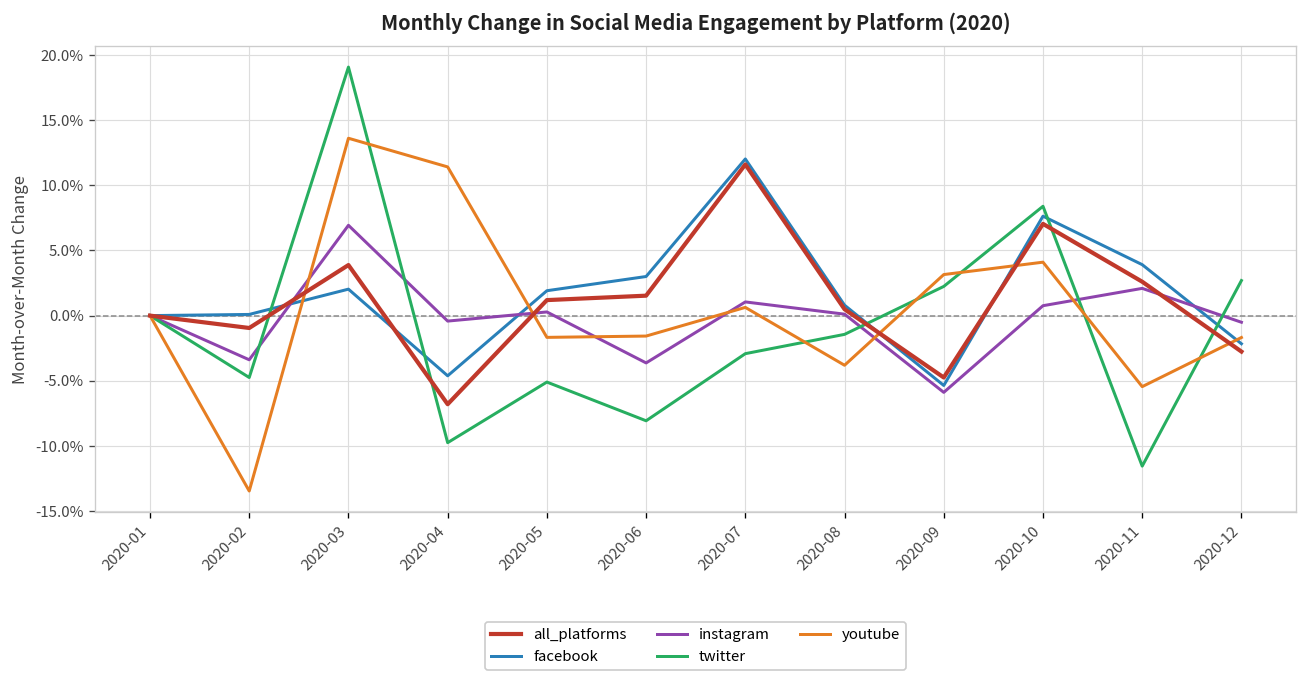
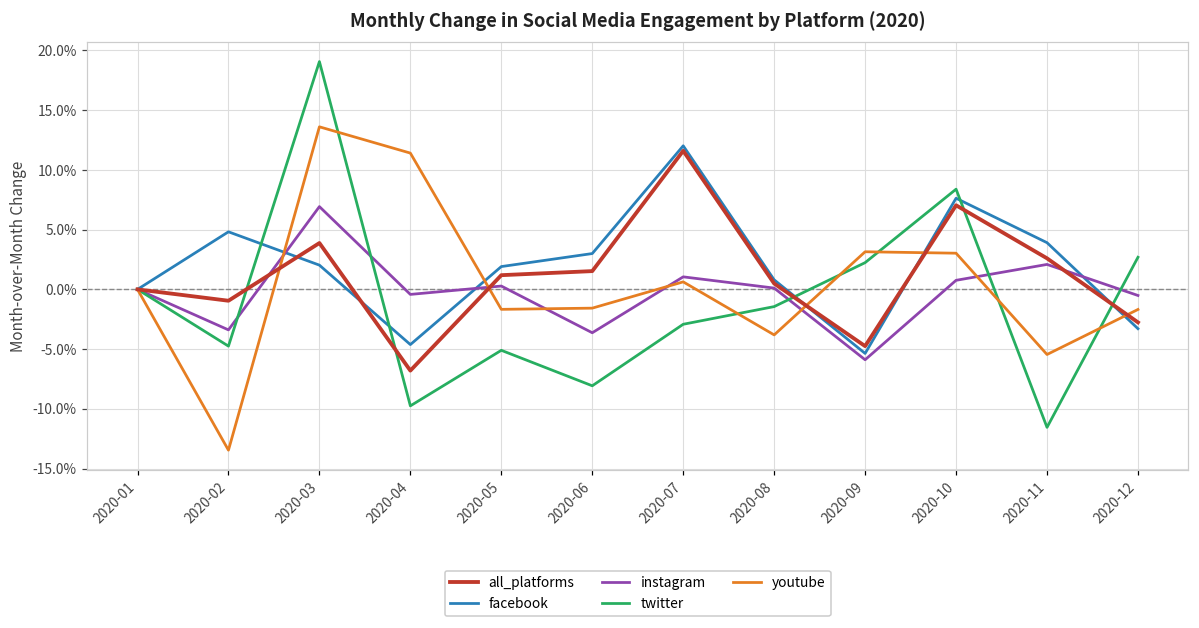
  {
    "all_platforms": {
      "2020-02": "-1.0%",
      "2020-03": "3.9%",
      "2020-04": "-6.8%",
      "2020-05": "1.2%",
      "2020-06": "1.5%",
      "2020-07": "11.6%",
      "2020-08": "0.5%",
      "2020-09": "-4.8%",
      "2020-10": "7.0%",
      "2020-11": "2.6%",
      "2020-12": "-2.8%"
    },
    "facebook": {
-     "2020-02": "0.1%",
+     "2020-02": "4.8%",
      "2020-03": "2.0%",
      "2020-04": "-4.6%",
      "2020-05": "1.9%",
      "2020-06": "3.0%",
      "2020-07": "12.0%",
      "2020-08": "0.8%",
      "2020-09": "-5.4%",
      "2020-10": "7.6%",
      "2020-11": "3.9%",
-     "2020-12": "-2.2%"
+     "2020-12": "-3.3%"
    },
    "instagram": {
      "2020-02": "-3.4%",
      "2020-03": "6.9%",
      "2020-04": "-0.4%",
      "2020-05": "0.3%",
      "2020-06": "-3.6%",
      "2020-07": "1.1%",
      "2020-08": "0.1%",
      "2020-09": "-5.9%",
      "2020-10": "0.8%",
      "2020-11": "2.1%",
      "2020-12": "-0.5%"
    },
    "twitter": {
      "2020-02": "-4.8%",
      "2020-03": "19.1%",
      "2020-04": "-9.8%",
      "2020-05": "-5.1%",
      "2020-06": "-8.1%",
      "2020-07": "-2.9%",
      "2020-08": "-1.4%",
      "2020-09": "2.2%",
      "2020-10": "8.4%",
      "2020-11": "-11.6%",
      "2020-12": "2.7%"
    },
    "youtube": {
      "2020-02": "-13.5%",
      "2020-03": "13.6%",
      "2020-04": "11.4%",
      "2020-05": "-1.7%",
      "2020-06": "-1.6%",
      "2020-07": "0.6%",
      "2020-08": "-3.8%",
      "2020-09": "3.2%",
-     "2020-10": "4.1%",
+     "2020-10": "3.0%",
      "2020-11": "-5.5%",
      "2020-12": "-1.7%"
    }
  }
